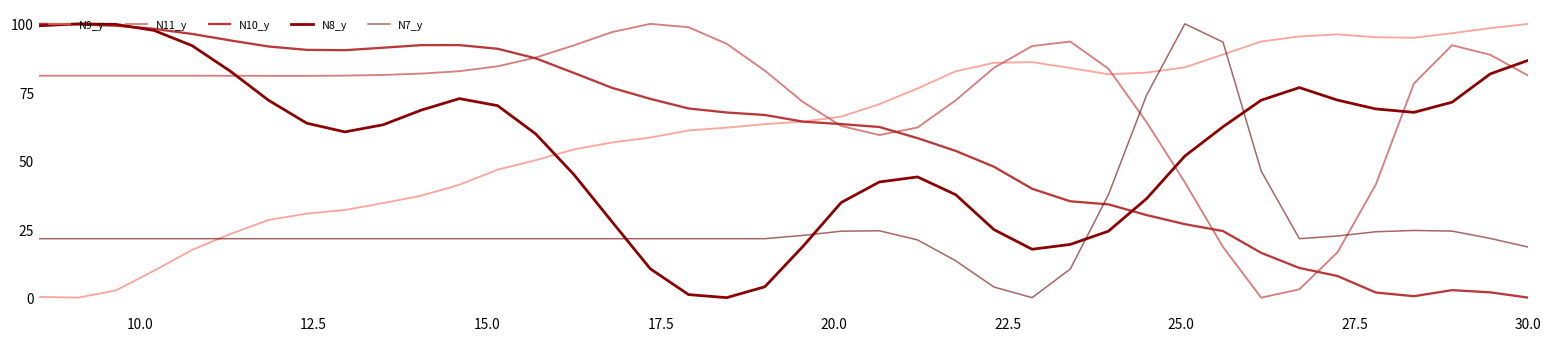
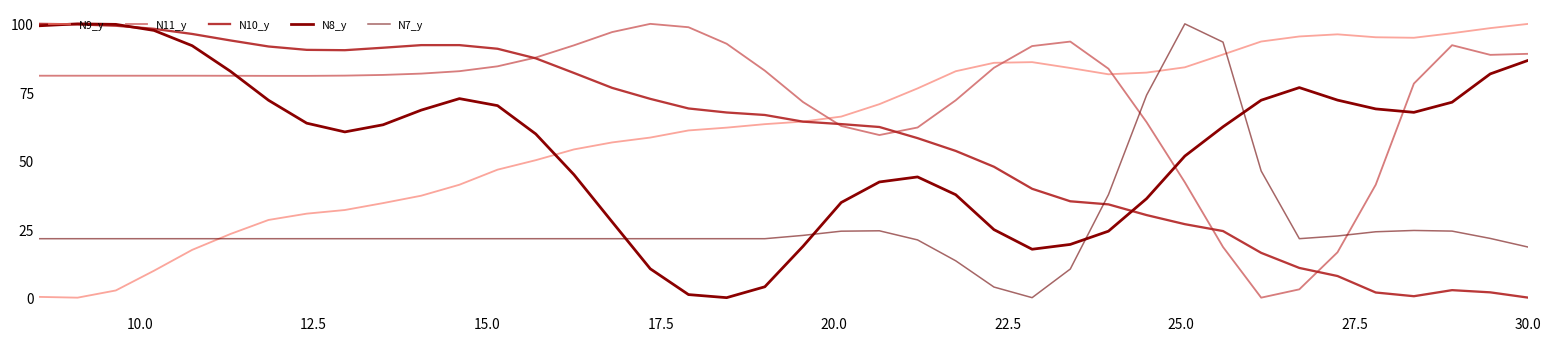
  {
    "N9_y": {
      "30.0": 100
    },
    "N11_y": {
-     "30.0": 81
+     "30.0": 89
    },
    "N10_y": {
      "30.0": 0
    }
  }
